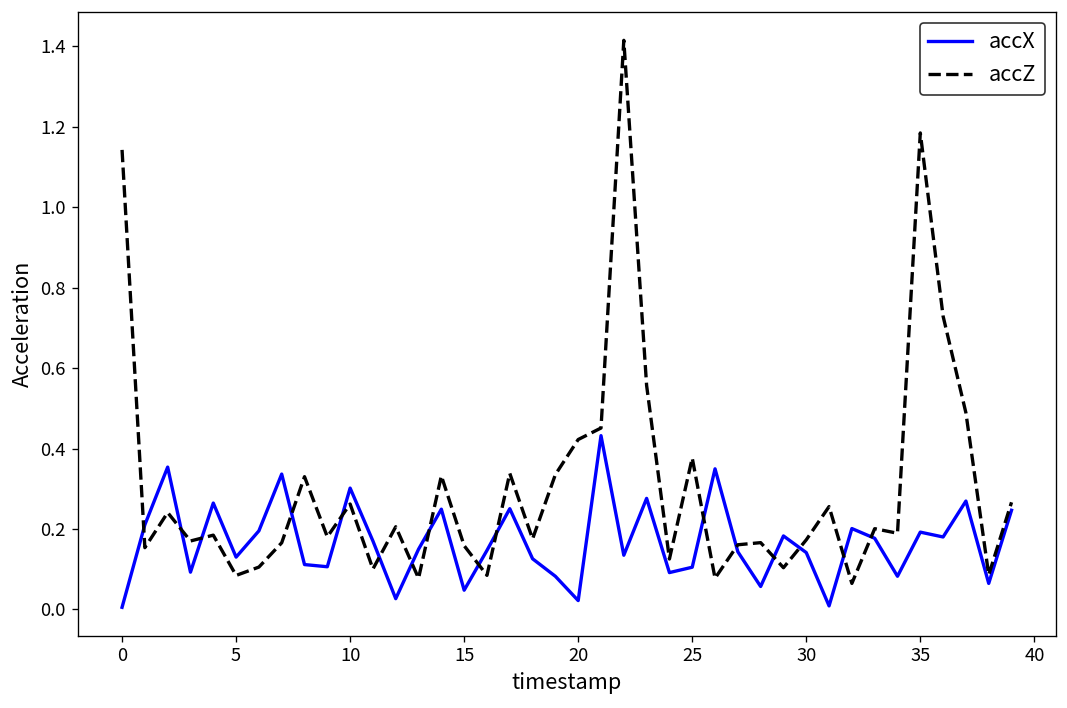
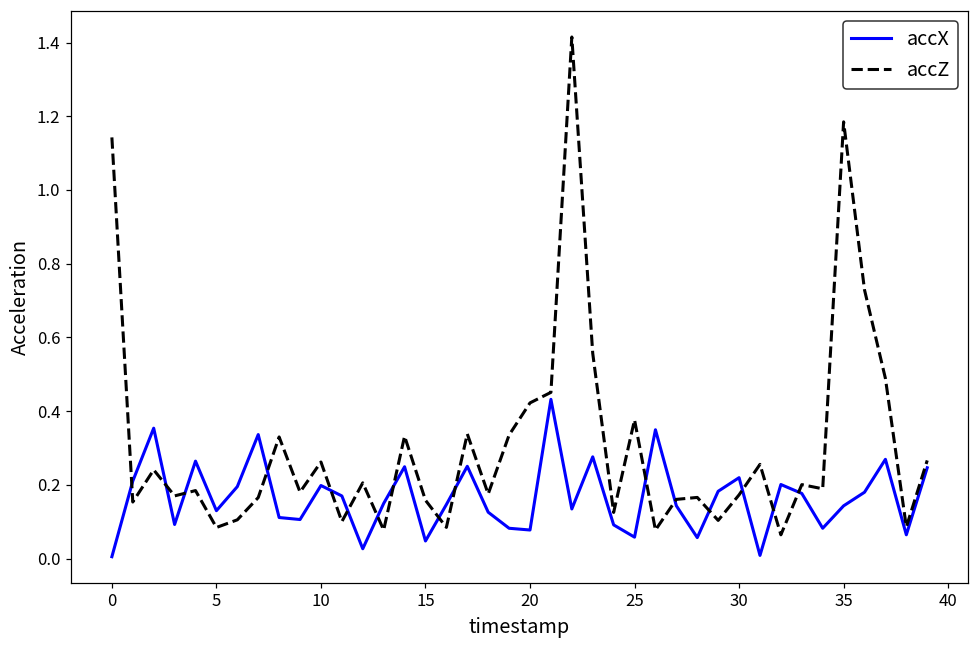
  {
    "accX": {
      "0": 0.01,
      "5": 0.13,
-     "10": 0.30,
+     "10": 0.20,
      "15": 0.05,
-     "20": 0.02,
-     "25": 0.10,
-     "30": 0.14,
-     "35": 0.19
+     "20": 0.08,
+     "25": 0.06,
+     "30": 0.22,
+     "35": 0.14
    },
    "accZ": {
      "0": 1.14,
      "5": 0.08,
      "10": 0.26,
      "15": 0.16,
      "20": 0.42,
      "25": 0.38,
      "30": 0.17,
      "35": 1.18
    }
  }
